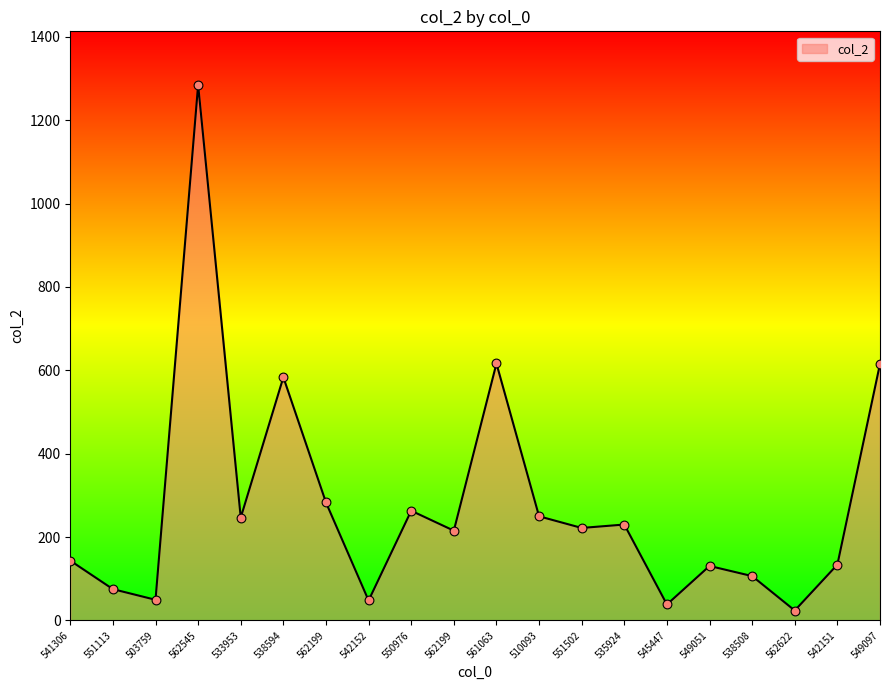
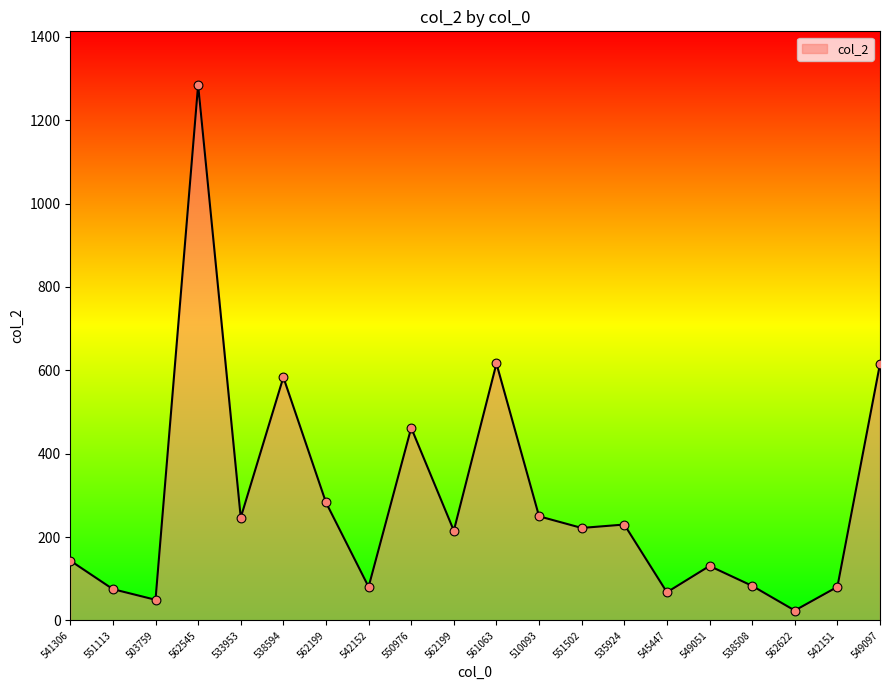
  {
    "541306": 140,
    "551113": 80,
    "503759": 50,
    "562545": 1280,
    "533953": 250,
    "538594": 580,
-   "542152": 50,
-   "550976": 260,
+   "542152": 80,
+   "550976": 460,
    "561063": 620,
    "510093": 250,
    "551502": 220,
    "535924": 230,
-   "545447": 40,
+   "545447": 70,
    "549051": 130,
-   "538508": 110,
+   "538508": 80,
    "562622": 20,
-   "542151": 130,
+   "542151": 80,
    "549097": 620
  }
